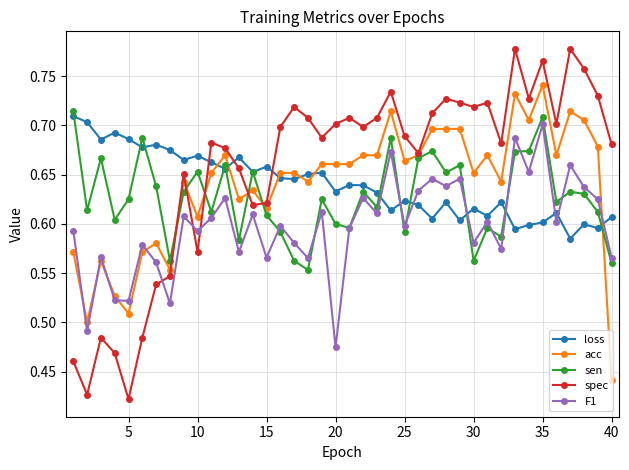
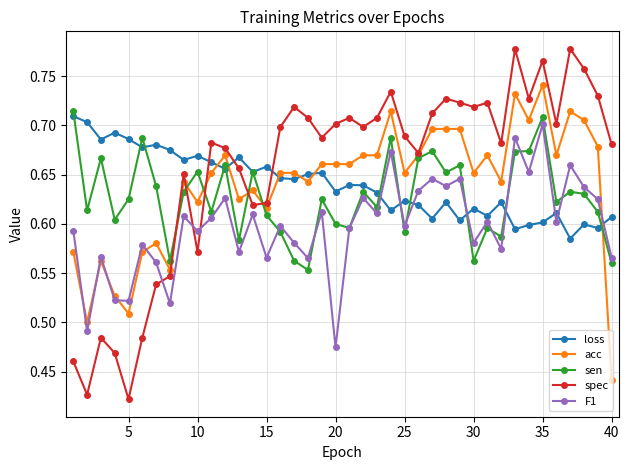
  {
    "loss": {
      "5": 0.69,
      "10": 0.67,
      "15": 0.66,
      "20": 0.63,
      "25": 0.62,
      "30": 0.62,
      "35": 0.60,
      "40": 0.61
    },
    "acc": {
      "5": 0.51,
-     "10": 0.61,
+     "10": 0.62,
      "15": 0.62,
      "20": 0.66,
-     "25": 0.66,
+     "25": 0.65,
      "30": 0.65,
      "35": 0.74
    },
    "sen": {
      "5": 0.63,
      "10": 0.65,
      "15": 0.61,
      "20": 0.60,
      "25": 0.59,
      "30": 0.56,
      "35": 0.71,
      "40": 0.56
    },
    "spec": {
      "5": 0.42,
      "10": 0.57,
      "15": 0.62,
      "20": 0.70,
      "25": 0.69,
      "30": 0.72,
      "35": 0.77,
      "40": 0.68
    },
    "F1": {
      "5": 0.52,
      "10": 0.59,
      "15": 0.57,
      "20": 0.47,
      "25": 0.60,
      "30": 0.58,
      "35": 0.70,
      "40": 0.57
    }
  }
